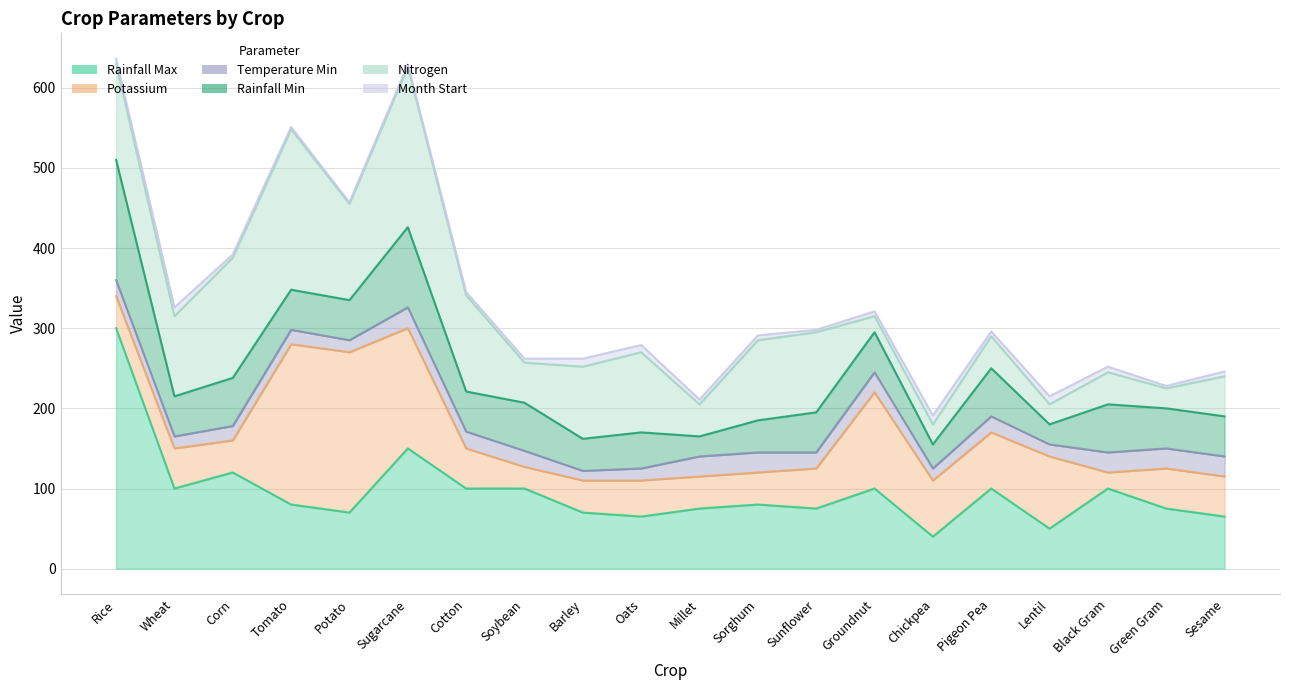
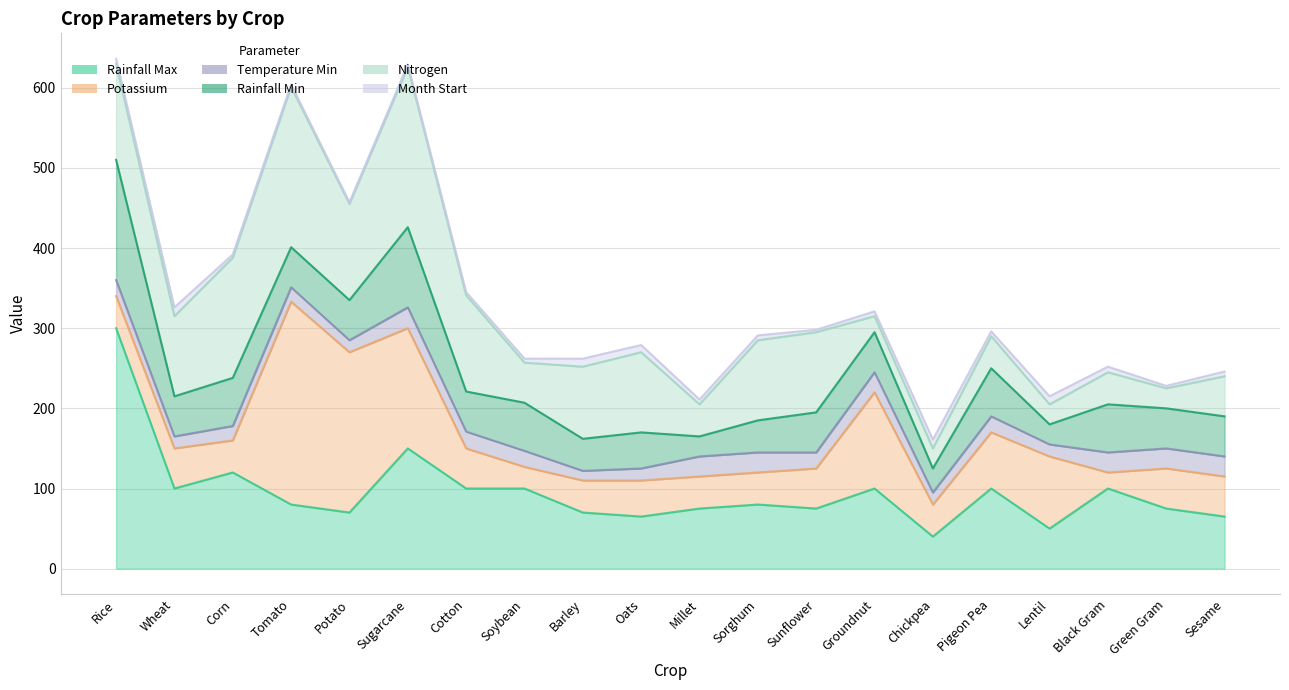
  {
    "Potassium": {
      "Rice": 40,
      "Wheat": 50,
      "Corn": 40,
-     "Tomato": 200,
+     "Tomato": 250,
      "Potato": 200,
      "Sugarcane": 150,
      "Cotton": 50,
      "Soybean": 30,
      "Barley": 40,
      "Oats": 50,
      "Millet": 40,
      "Sorghum": 40,
      "Sunflower": 50,
      "Groundnut": 120,
-     "Chickpea": 70,
+     "Chickpea": 40,
      "Pigeon Pea": 70,
      "Lentil": 90,
      "Black Gram": 20,
      "Green Gram": 50,
      "Sesame": 50
    }
  }
